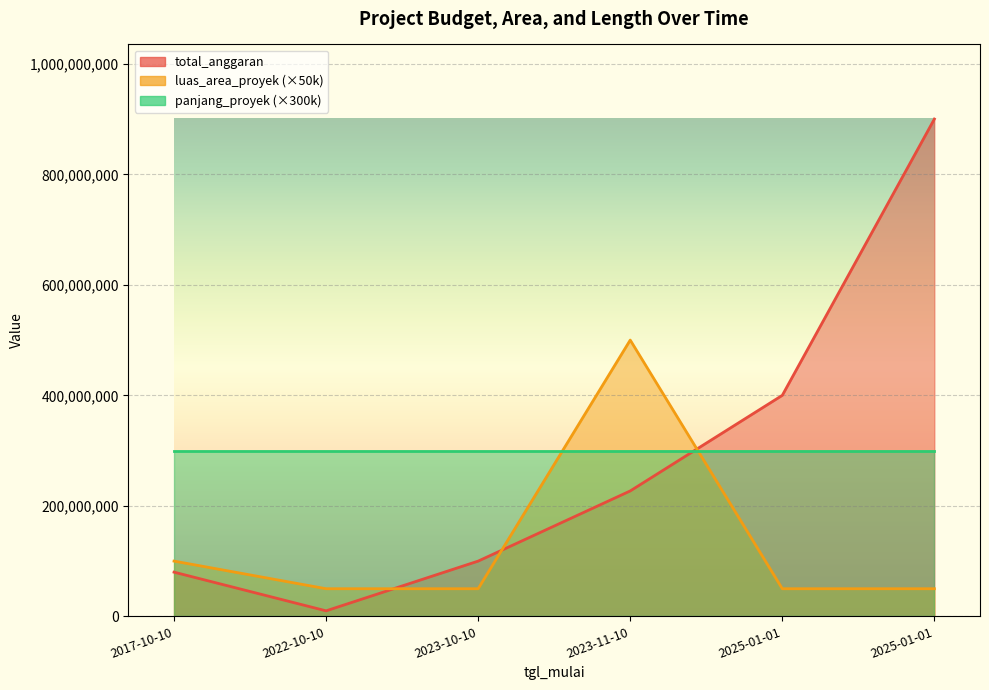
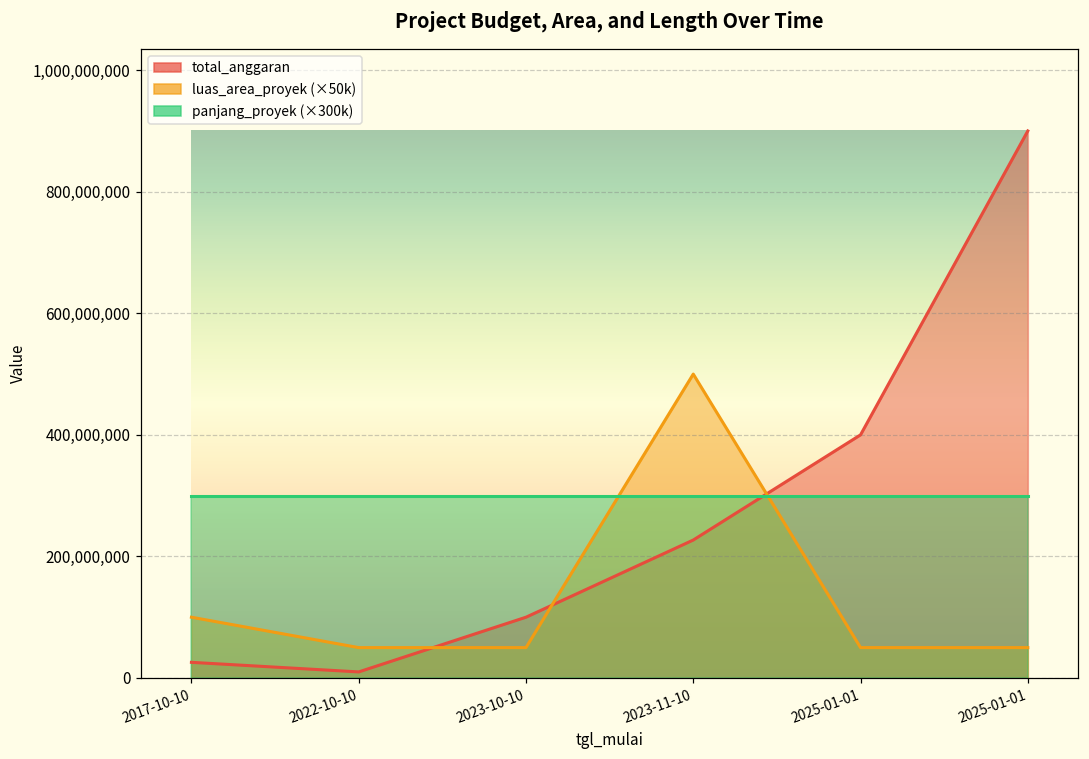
  {
    "total_anggaran": {
-     "2017-10-10": "80,000,000",
+     "2017-10-10": "30,000,000",
      "2022-10-10": "10,000,000",
      "2023-10-10": "100,000,000",
      "2023-11-10": "230,000,000"
    },
    "luas_area_proyek (×50k)": {
      "2017-10-10": "100,000,000",
      "2022-10-10": "50,000,000",
      "2023-10-10": "50,000,000",
      "2023-11-10": "500,000,000"
    },
    "panjang_proyek (×300k)": {
      "2017-10-10": "300,000,000",
      "2022-10-10": "300,000,000",
      "2023-10-10": "300,000,000",
      "2023-11-10": "300,000,000"
    }
  }
